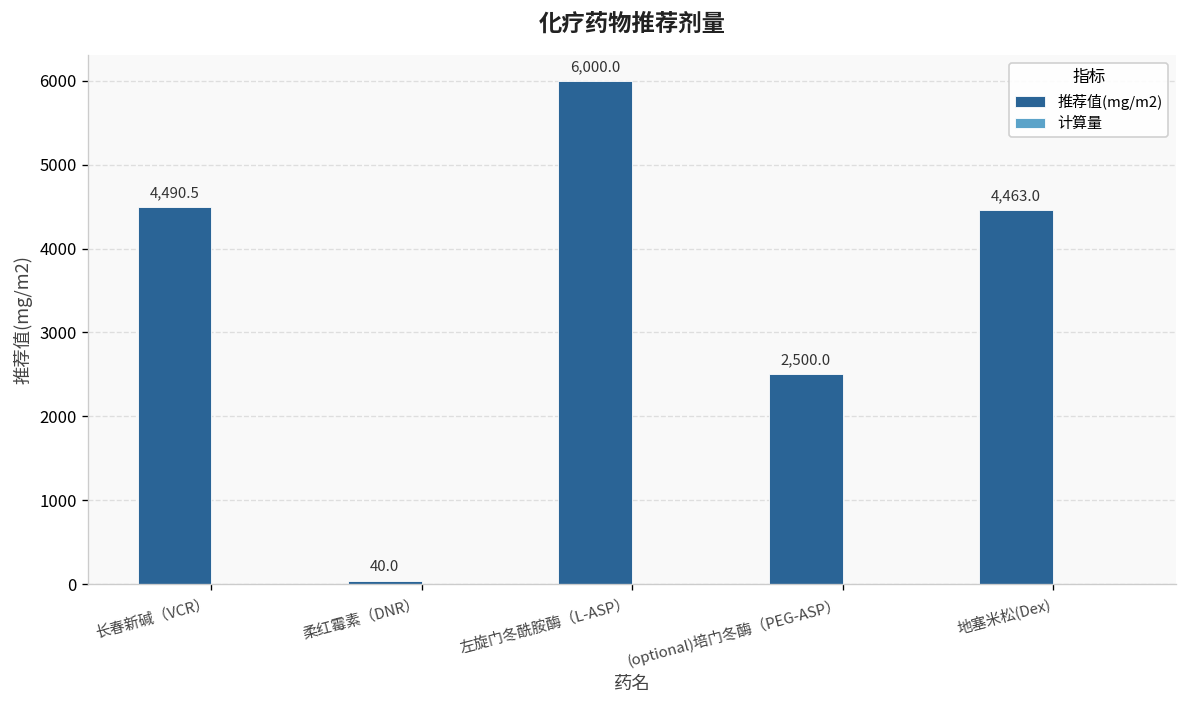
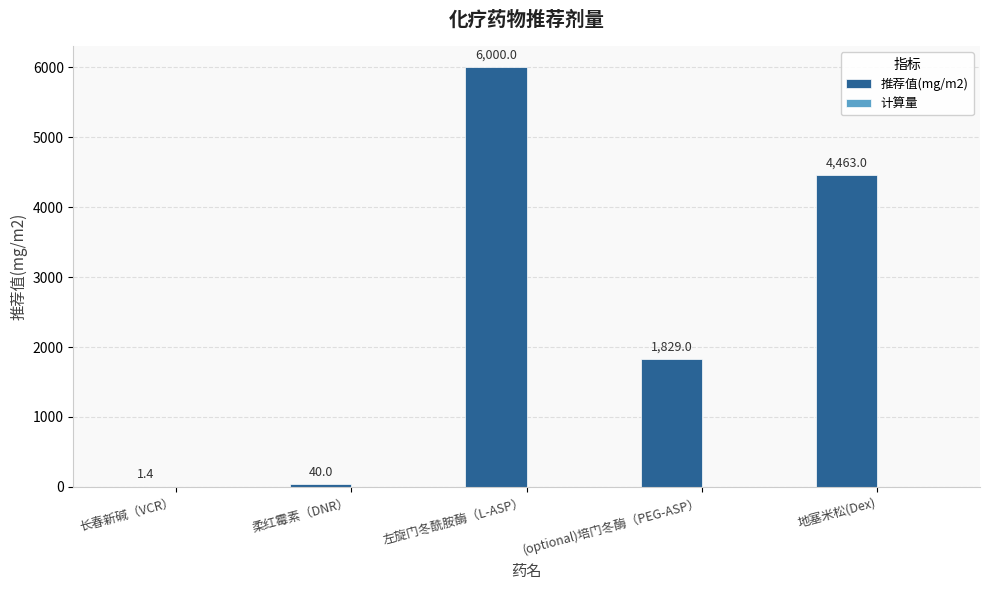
  {
    "推荐值(mg/m2)": {
-     "长春新碱（VCR）": "4,490.5",
+     "长春新碱（VCR）": "1.4",
      "柔红霉素（DNR）": "40.0",
      "左旋门冬酰胺酶（L-ASP）": "6,000.0",
-     "(optional)培门冬酶（PEG-ASP）": "2,500.0",
+     "(optional)培门冬酶（PEG-ASP）": "1,829.0",
      "地塞米松(Dex)": "4,463.0"
    },
    "计算量": {
      "长春新碱（VCR）": "0",
      "柔红霉素（DNR）": "0",
      "左旋门冬酰胺酶（L-ASP）": "0",
      "(optional)培门冬酶（PEG-ASP）": "0",
      "地塞米松(Dex)": "0"
    }
  }
